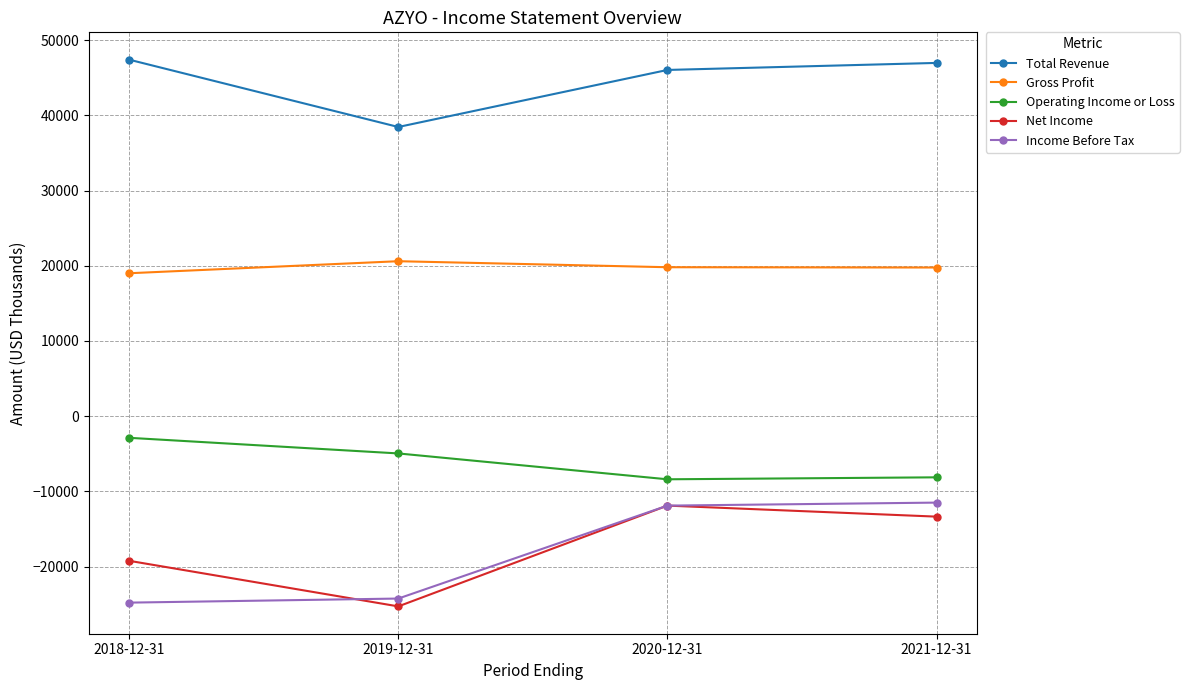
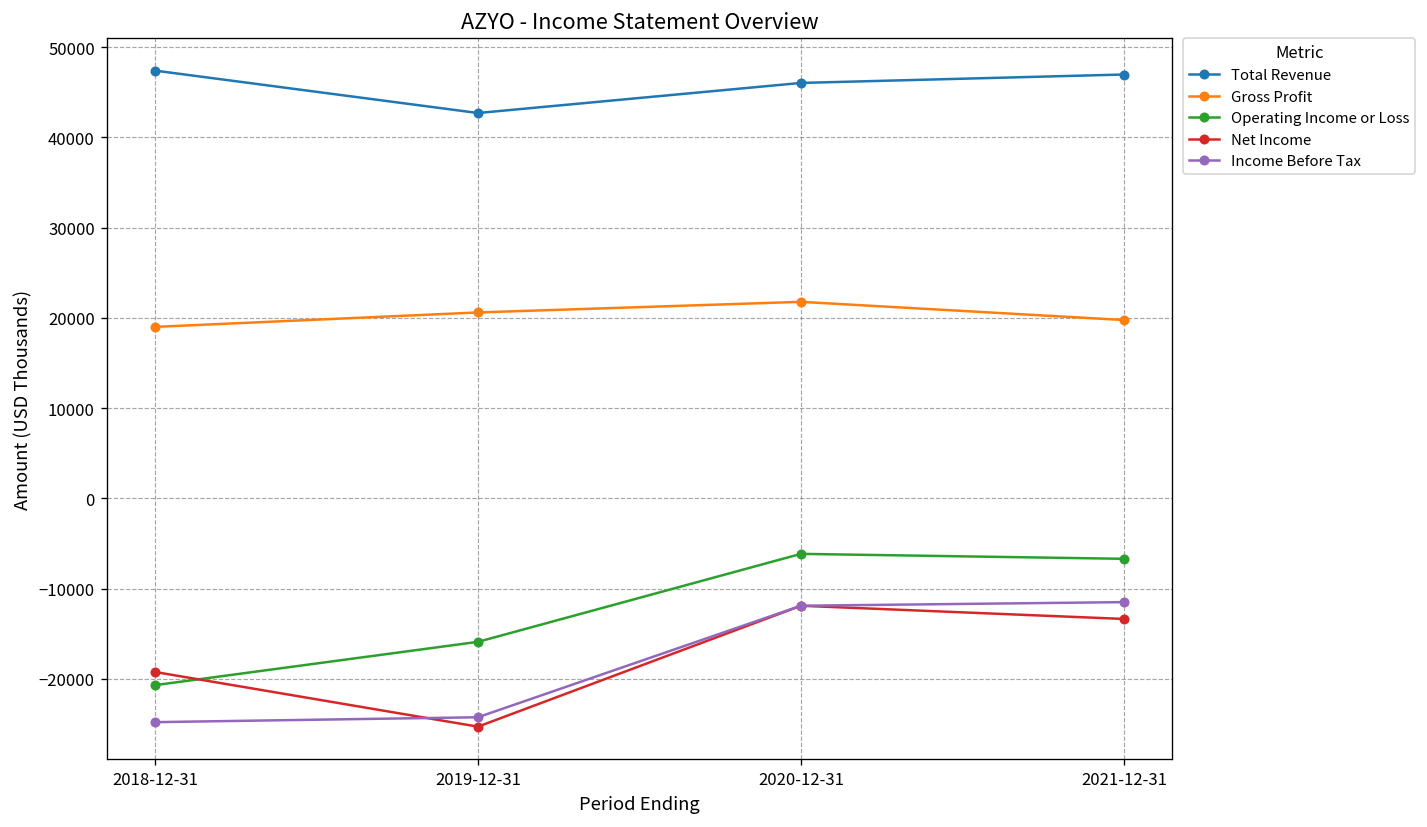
  {
    "Total Revenue": {
      "2018-12-31": 47000,
-     "2019-12-31": 38000,
+     "2019-12-31": 43000,
      "2020-12-31": 46000,
      "2021-12-31": 47000
    },
    "Gross Profit": {
      "2018-12-31": 19000,
      "2019-12-31": 21000,
-     "2020-12-31": 20000,
+     "2020-12-31": 22000,
      "2021-12-31": 20000
    },
    "Operating Income or Loss": {
-     "2018-12-31": -3000,
-     "2019-12-31": -5000,
-     "2020-12-31": -8000,
-     "2021-12-31": -8000
+     "2018-12-31": -21000,
+     "2019-12-31": -16000,
+     "2020-12-31": -6000,
+     "2021-12-31": -7000
    },
    "Net Income": {
      "2018-12-31": -19000,
      "2019-12-31": -25000,
      "2021-12-31": -13000
    },
    "Income Before Tax": {
      "2018-12-31": -25000,
      "2019-12-31": -24000,
      "2021-12-31": -12000
    }
  }
